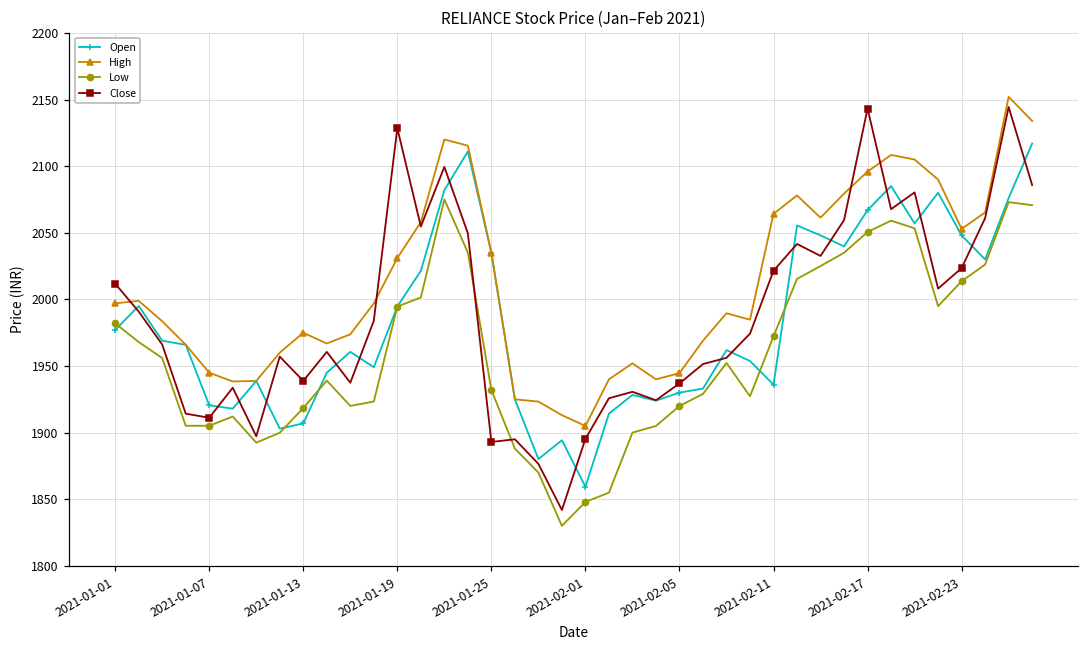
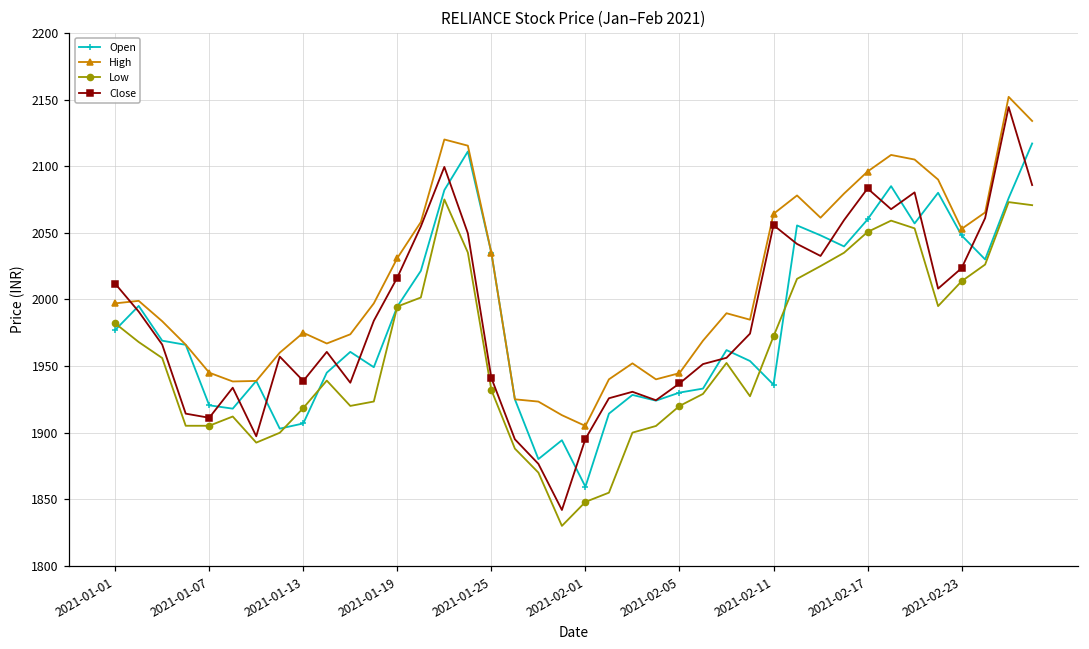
  {
    "Open": {
      "2021-01-01": 1977,
      "2021-01-07": 1921,
      "2021-01-13": 1907,
      "2021-02-01": 1859,
      "2021-02-05": 1930,
      "2021-02-11": 1936,
-     "2021-02-17": 2067,
+     "2021-02-17": 2060,
      "2021-02-23": 2048
    },
    "Close": {
      "2021-01-01": 2012,
      "2021-01-07": 1911,
      "2021-01-13": 1939,
-     "2021-01-19": 2129,
-     "2021-01-25": 1893,
+     "2021-01-19": 2016,
+     "2021-01-25": 1941,
      "2021-02-01": 1895,
      "2021-02-05": 1937,
-     "2021-02-11": 2022,
-     "2021-02-17": 2143,
+     "2021-02-11": 2056,
+     "2021-02-17": 2083,
      "2021-02-23": 2023
    }
  }
